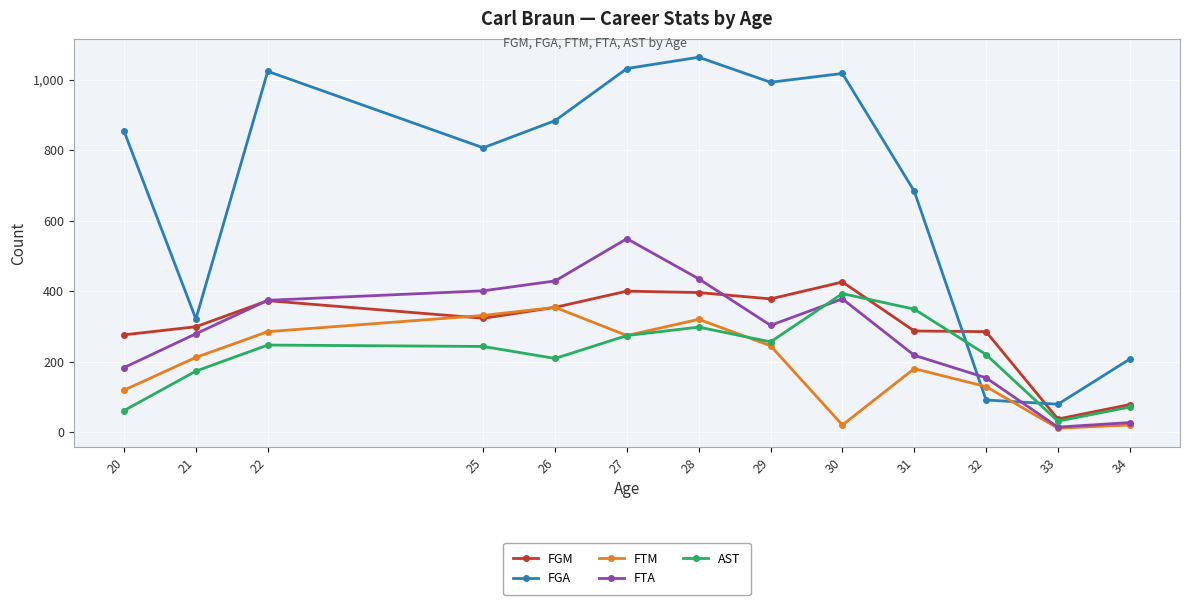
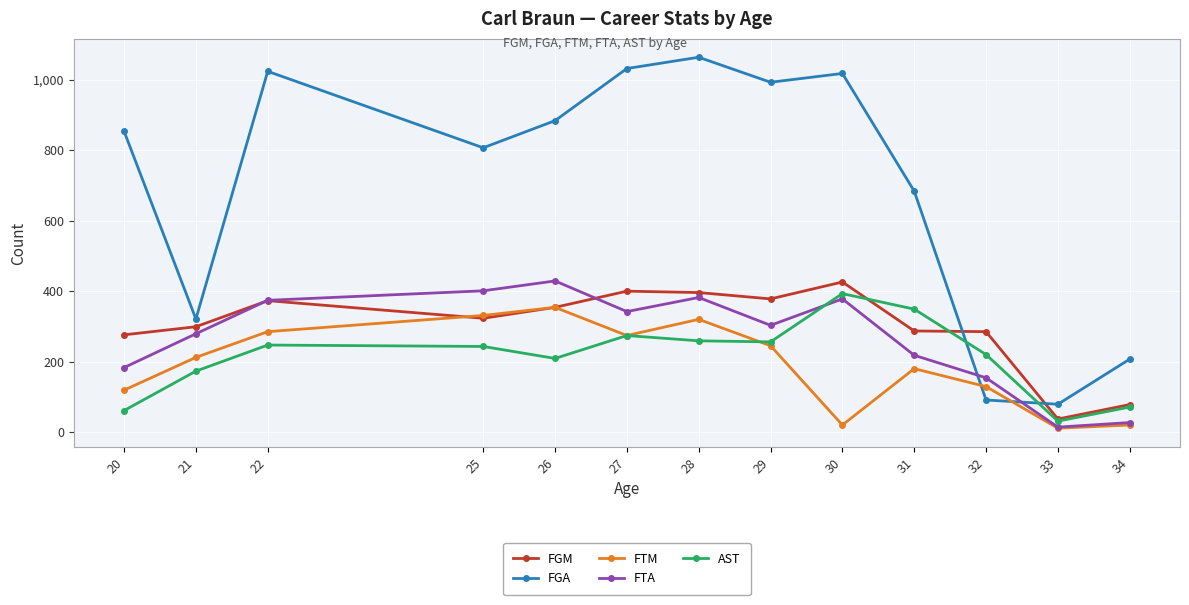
  {
    "FGM": {
      "20": "280",
      "21": "300",
      "25": "320",
      "27": "400",
      "28": "400",
      "29": "380",
      "30": "430",
      "31": "290",
      "32": "290"
    },
    "FGA": {
      "20": "850",
      "21": "320",
      "22": "1,020",
      "25": "810",
      "26": "880",
      "27": "1,030",
      "28": "1,060",
      "29": "990",
      "30": "1,020",
      "31": "680",
      "32": "90",
      "33": "80",
      "34": "210"
    },
    "FTM": {
      "20": "120",
      "21": "210",
      "22": "290",
      "25": "330",
      "28": "320",
      "29": "250",
      "30": "20",
      "31": "180",
      "32": "130"
    },
    "FTA": {
      "20": "180",
      "21": "280",
      "25": "400",
      "26": "430",
-     "27": "550",
-     "28": "440",
+     "27": "340",
+     "28": "380",
      "29": "300",
      "30": "380",
      "31": "220",
      "32": "150"
    },
    "AST": {
      "20": "60",
      "21": "170",
      "22": "250",
      "25": "240",
      "26": "210",
-     "28": "300",
+     "28": "260",
      "29": "260",
      "30": "390",
      "31": "350",
      "32": "220"
    }
  }
